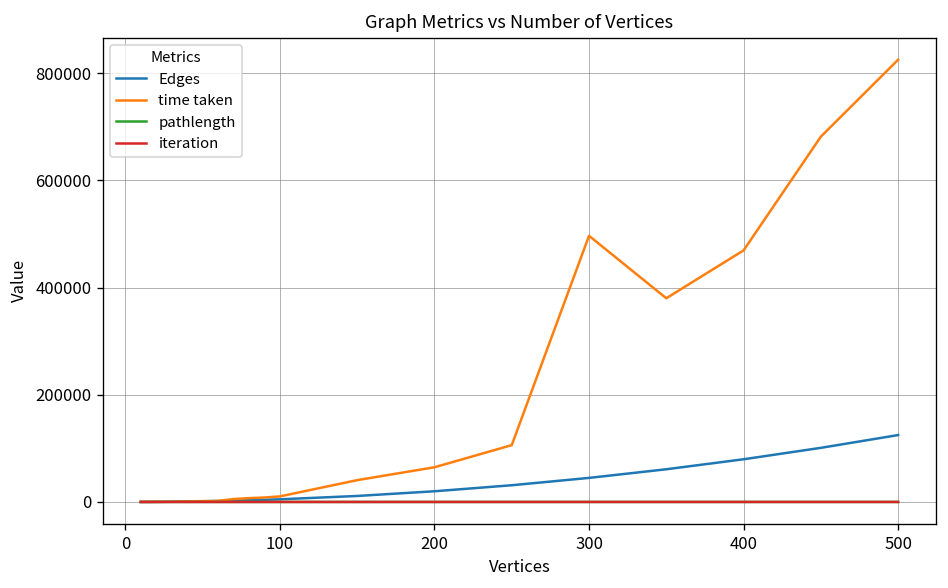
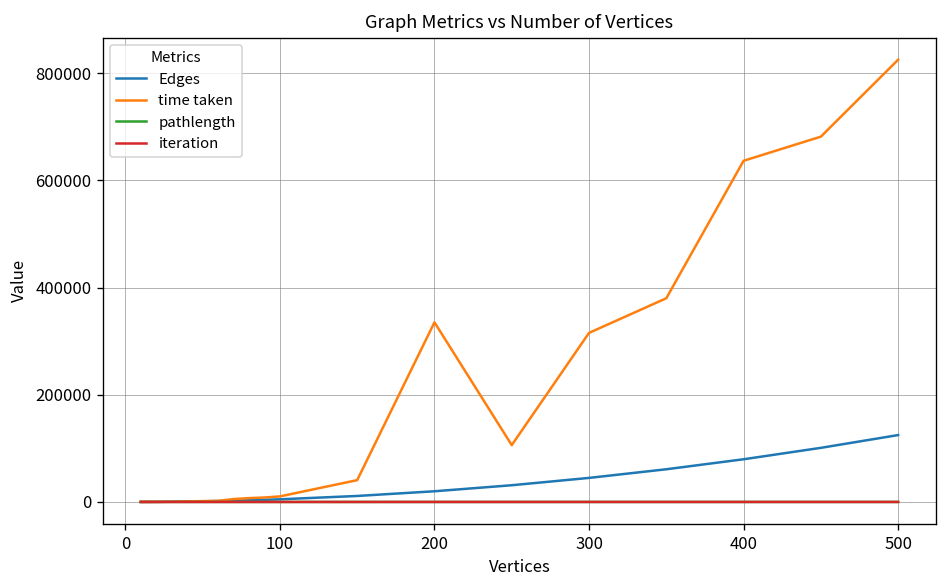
  {
    "Edges": {
      "200": 20000,
      "300": 40000,
      "400": 80000,
      "500": 120000
    },
    "time taken": {
-     "200": 60000,
-     "300": 500000,
-     "400": 470000,
+     "200": 340000,
+     "300": 320000,
+     "400": 640000,
      "500": 830000
    },
    "iteration": {
      "200": 0,
      "300": 0,
      "400": 0,
      "500": 0
    }
  }
